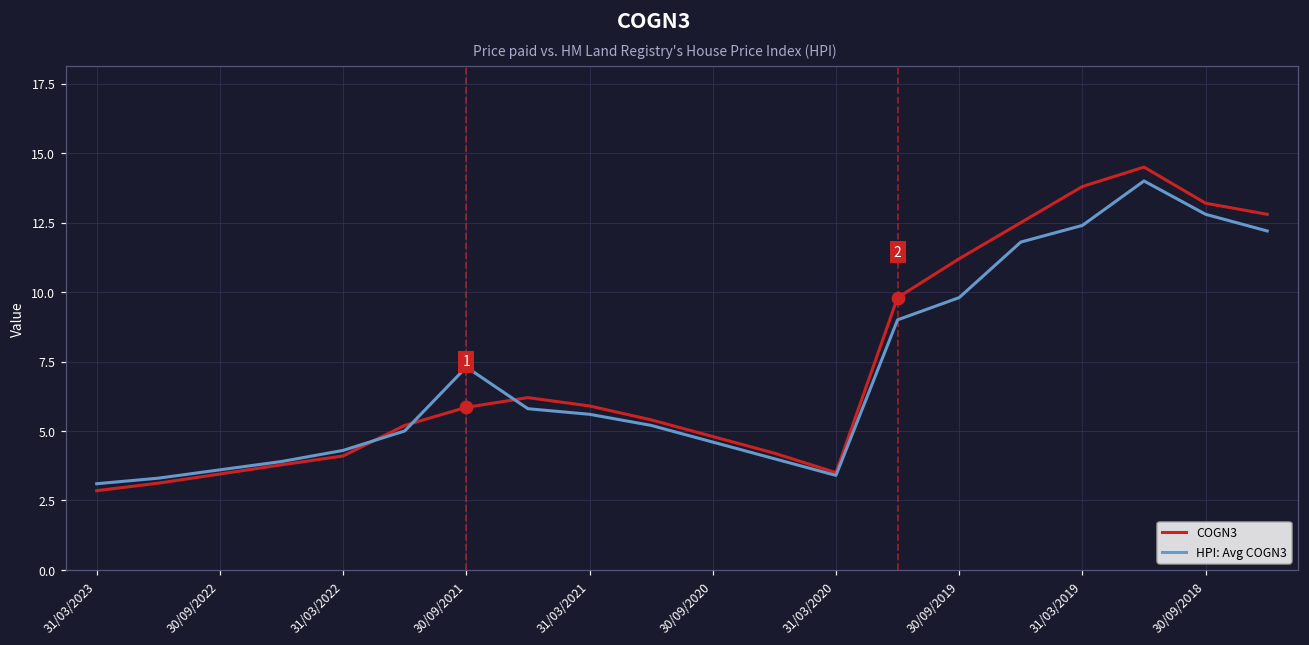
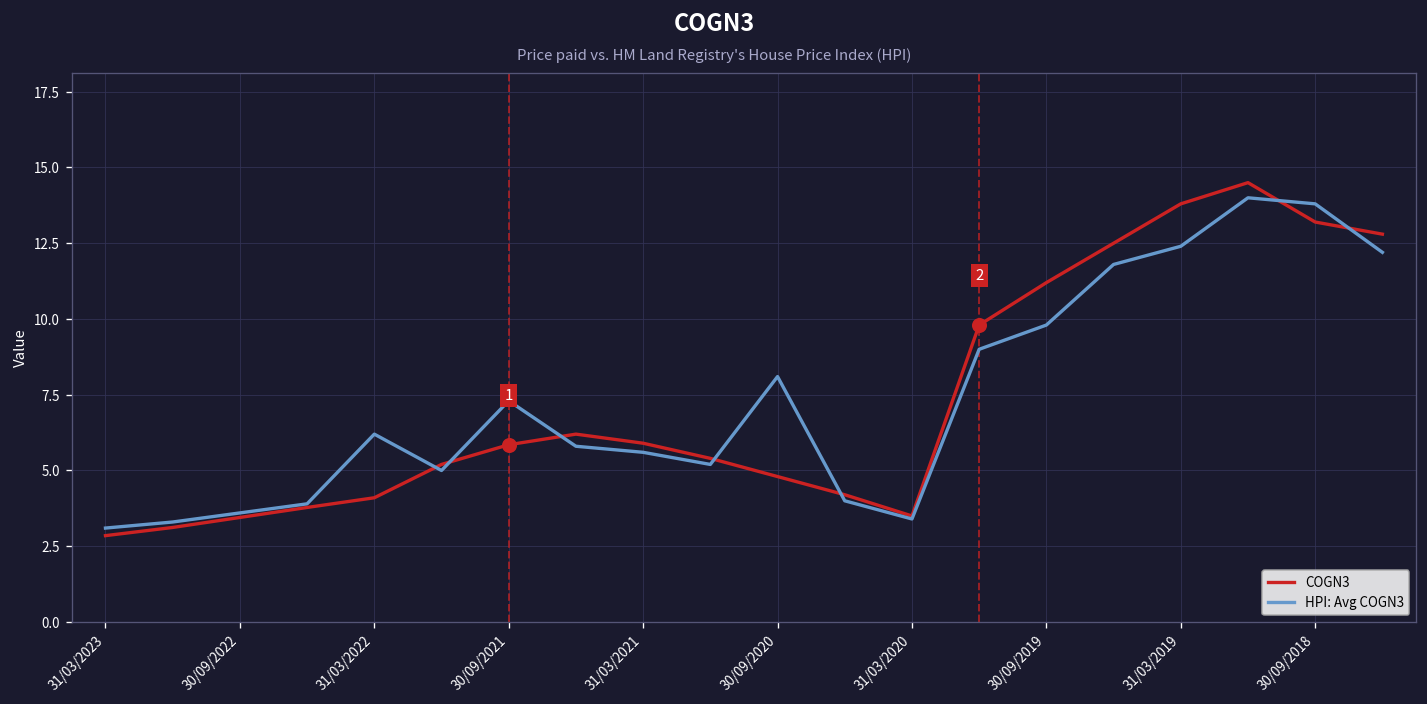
  {
    "HPI: Avg COGN3": {
      "31/03/2023": 3.1,
      "30/09/2022": 3.6,
-     "31/03/2022": 4.3,
+     "31/03/2022": 6.2,
      "31/03/2021": 5.6,
-     "30/09/2020": 4.6,
+     "30/09/2020": 8.1,
      "30/09/2019": 9.8,
      "31/03/2019": 12.4,
-     "30/09/2018": 12.8
+     "30/09/2018": 13.8
    }
  }
